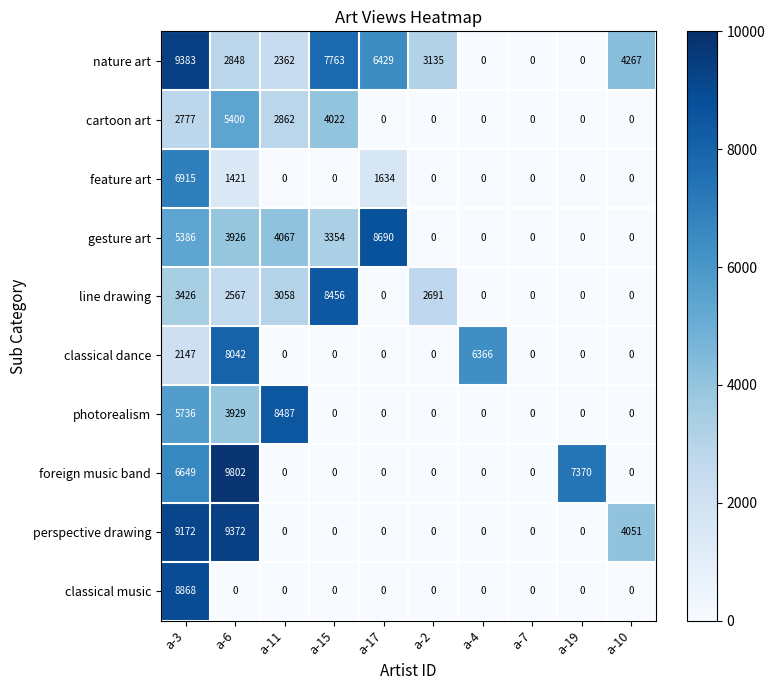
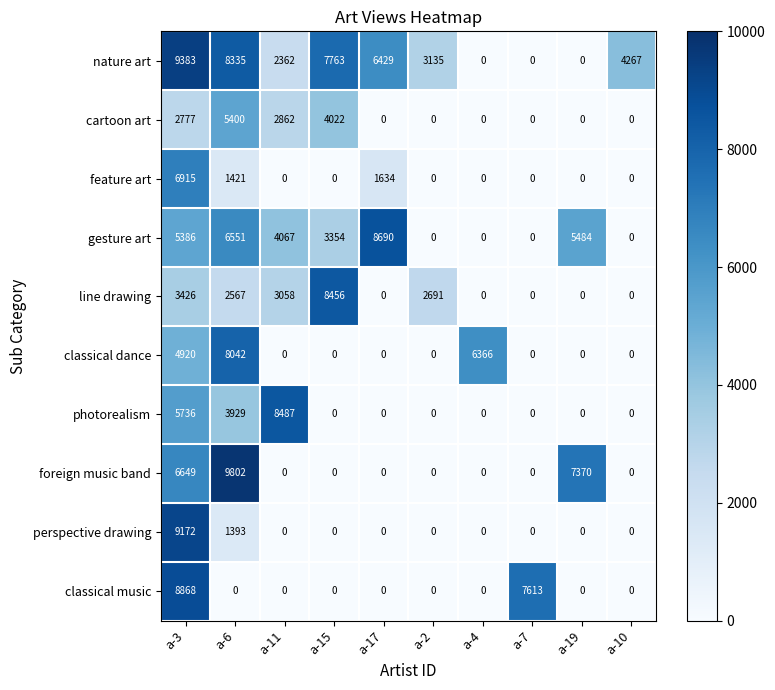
  {
    "nature art": {
      "a-3": 9383,
-     "a-6": 2848,
+     "a-6": 8335,
      "a-11": 2362,
      "a-15": 7763,
      "a-17": 6429,
      "a-2": 3135,
      "a-4": 0,
      "a-7": 0,
      "a-19": 0,
      "a-10": 4267
    },
    "cartoon art": {
      "a-3": 2777,
      "a-6": 5400,
      "a-11": 2862,
      "a-15": 4022,
      "a-17": 0,
      "a-2": 0,
      "a-4": 0,
      "a-7": 0,
      "a-19": 0,
      "a-10": 0
    },
    "feature art": {
      "a-3": 6915,
      "a-6": 1421,
      "a-11": 0,
      "a-15": 0,
      "a-17": 1634,
      "a-2": 0,
      "a-4": 0,
      "a-7": 0,
      "a-19": 0,
      "a-10": 0
    },
    "gesture art": {
      "a-3": 5386,
-     "a-6": 3926,
+     "a-6": 6551,
      "a-11": 4067,
      "a-15": 3354,
      "a-17": 8690,
      "a-2": 0,
      "a-4": 0,
      "a-7": 0,
-     "a-19": 0,
+     "a-19": 5484,
      "a-10": 0
    },
    "line drawing": {
      "a-3": 3426,
      "a-6": 2567,
      "a-11": 3058,
      "a-15": 8456,
      "a-17": 0,
      "a-2": 2691,
      "a-4": 0,
      "a-7": 0,
      "a-19": 0,
      "a-10": 0
    },
    "classical dance": {
-     "a-3": 2147,
+     "a-3": 4920,
      "a-6": 8042,
      "a-11": 0,
      "a-15": 0,
      "a-17": 0,
      "a-2": 0,
      "a-4": 6366,
      "a-7": 0,
      "a-19": 0,
      "a-10": 0
    },
    "photorealism": {
      "a-3": 5736,
      "a-6": 3929,
      "a-11": 8487,
      "a-15": 0,
      "a-17": 0,
      "a-2": 0,
      "a-4": 0,
      "a-7": 0,
      "a-19": 0,
      "a-10": 0
    },
    "foreign music band": {
      "a-3": 6649,
      "a-6": 9802,
      "a-11": 0,
      "a-15": 0,
      "a-17": 0,
      "a-2": 0,
      "a-4": 0,
      "a-7": 0,
      "a-19": 7370,
      "a-10": 0
    },
    "perspective drawing": {
      "a-3": 9172,
-     "a-6": 9372,
+     "a-6": 1393,
      "a-11": 0,
      "a-15": 0,
      "a-17": 0,
      "a-2": 0,
      "a-4": 0,
      "a-7": 0,
      "a-19": 0,
-     "a-10": 4051
+     "a-10": 0
    },
    "classical music": {
      "a-3": 8868,
      "a-6": 0,
      "a-11": 0,
      "a-15": 0,
      "a-17": 0,
      "a-2": 0,
      "a-4": 0,
-     "a-7": 0,
+     "a-7": 7613,
      "a-19": 0,
      "a-10": 0
    }
  }
